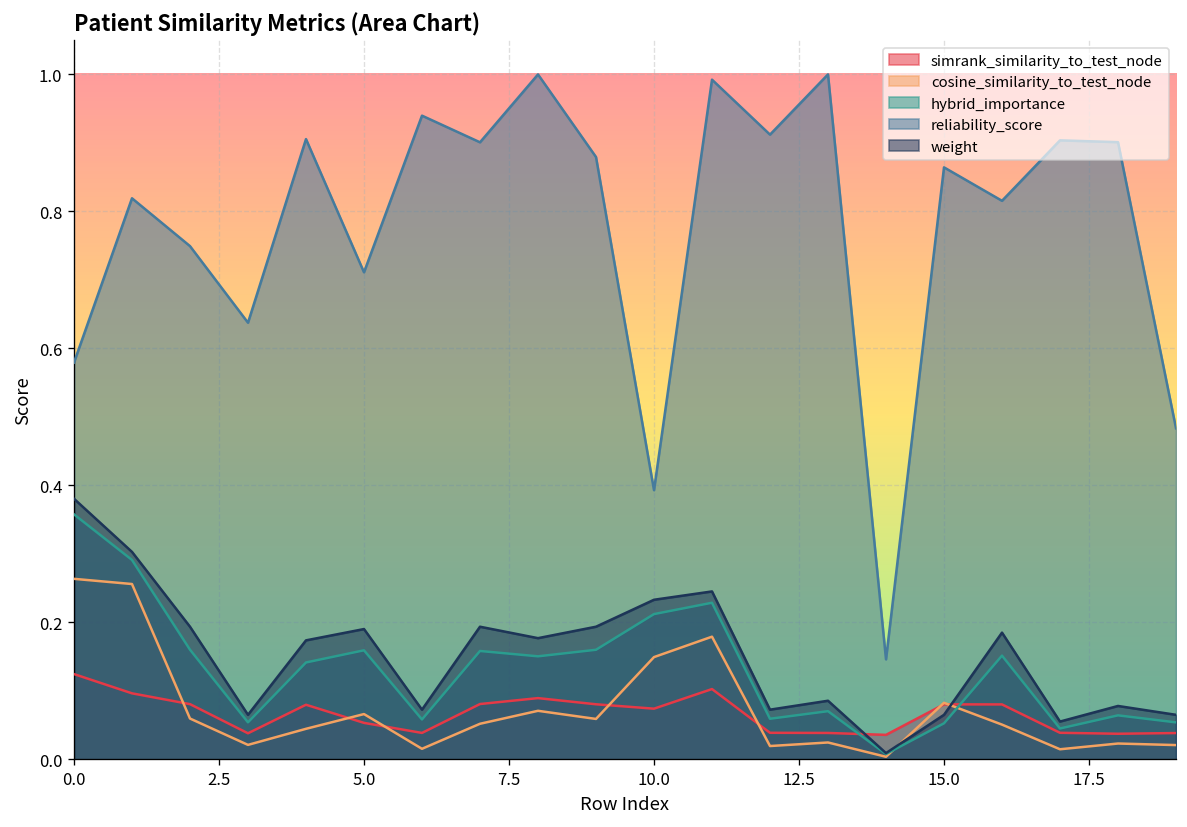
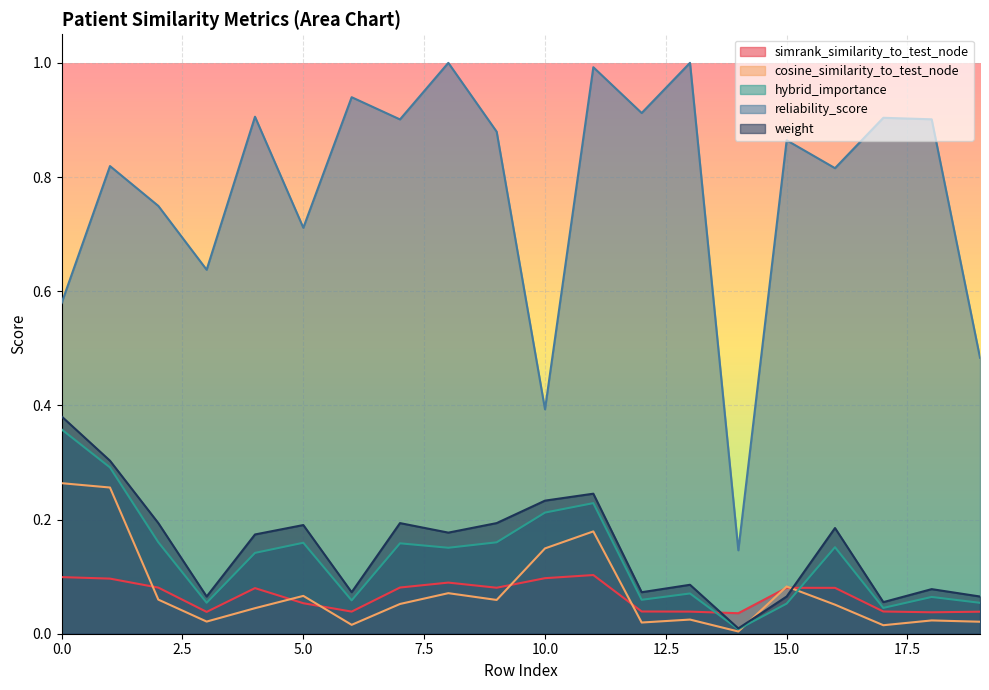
  {
    "simrank_similarity_to_test_node": {
-     "0.0": 0.12,
+     "0.0": 0.10,
      "5.0": 0.05,
-     "10.0": 0.07
+     "10.0": 0.10
    },
    "cosine_similarity_to_test_node": {
      "0.0": 0.26,
      "5.0": 0.07,
      "10.0": 0.15
    },
    "weight": {
      "0.0": 0.38,
      "5.0": 0.19,
      "10.0": 0.23,
      "15.0": 0.07
    }
  }
